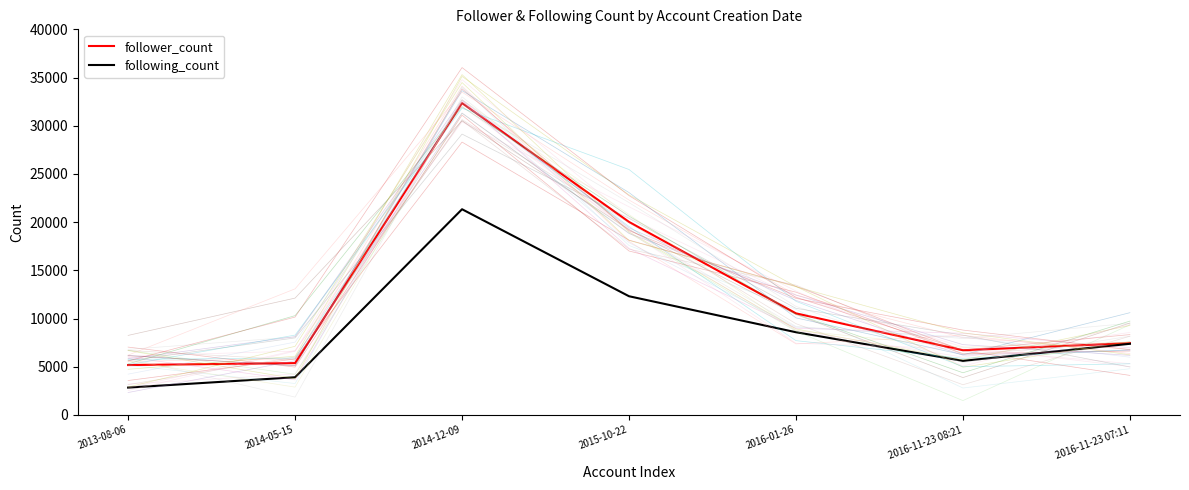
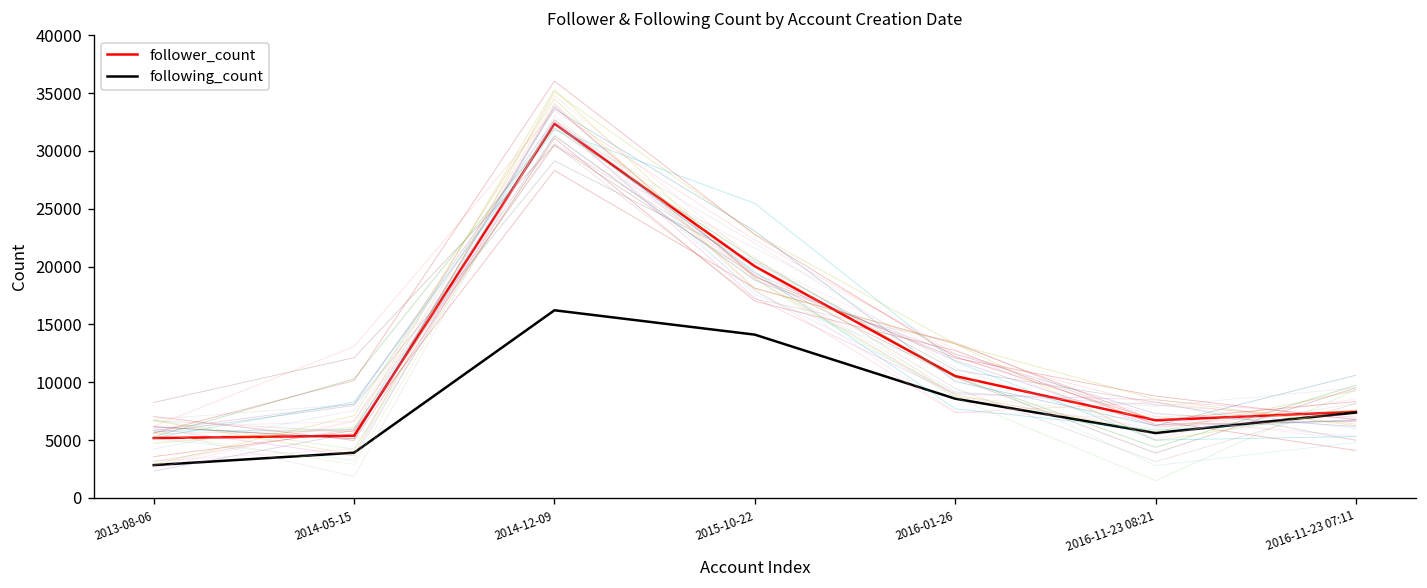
  {
    "following_count": {
-     "2014-12-09": 21000,
-     "2015-10-22": 12000
+     "2014-12-09": 16000,
+     "2015-10-22": 14000
    }
  }
